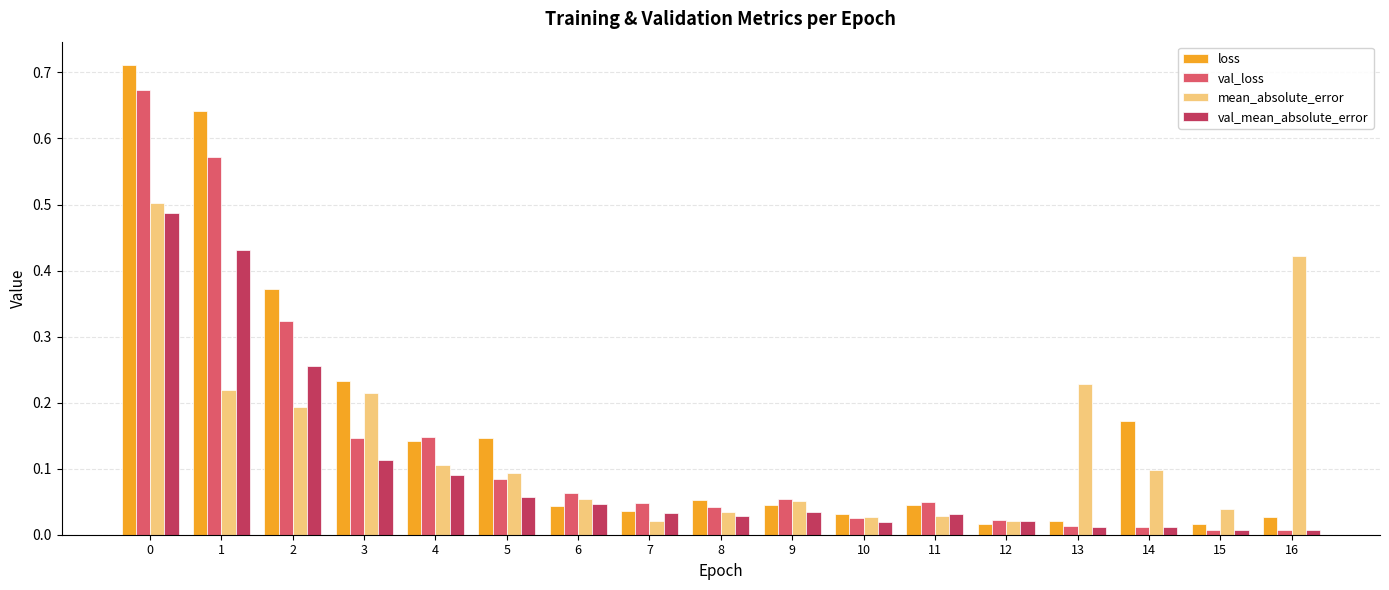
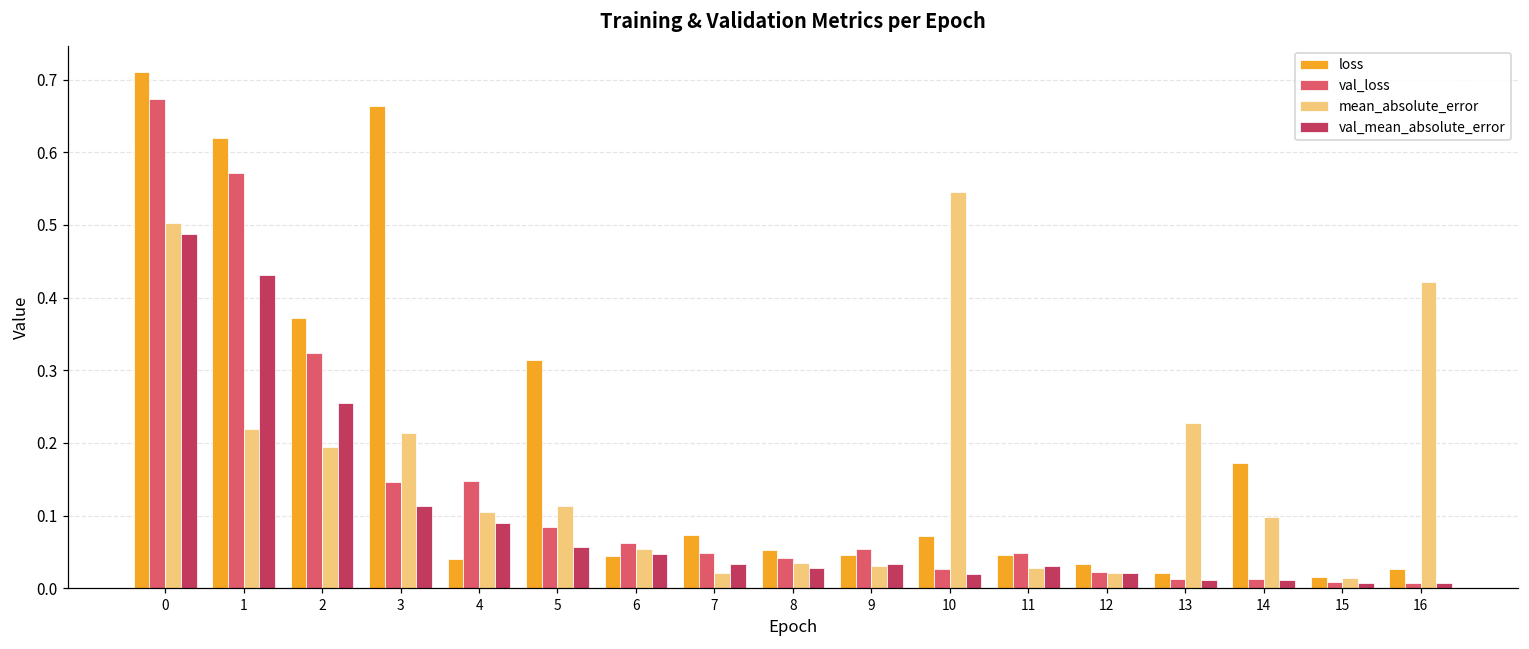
  {
    "loss": {
      "0": 0.71,
-     "1": 0.64,
+     "1": 0.62,
      "2": 0.37,
-     "3": 0.23,
-     "4": 0.14,
-     "5": 0.15,
+     "3": 0.66,
+     "4": 0.04,
+     "5": 0.31,
      "6": 0.04,
-     "7": 0.04,
+     "7": 0.07,
      "8": 0.05,
      "9": 0.05,
-     "10": 0.03,
+     "10": 0.07,
      "11": 0.05,
-     "12": 0.02,
+     "12": 0.03,
      "13": 0.02,
      "14": 0.17,
      "15": 0.02,
      "16": 0.03
    },
    "mean_absolute_error": {
      "0": 0.50,
      "1": 0.22,
      "2": 0.19,
      "3": 0.21,
      "4": 0.11,
-     "5": 0.09,
+     "5": 0.11,
      "6": 0.05,
      "7": 0.02,
      "8": 0.03,
-     "9": 0.05,
-     "10": 0.03,
+     "9": 0.03,
+     "10": 0.54,
      "11": 0.03,
      "12": 0.02,
      "13": 0.23,
      "14": 0.10,
-     "15": 0.04,
+     "15": 0.01,
      "16": 0.42
    }
  }
